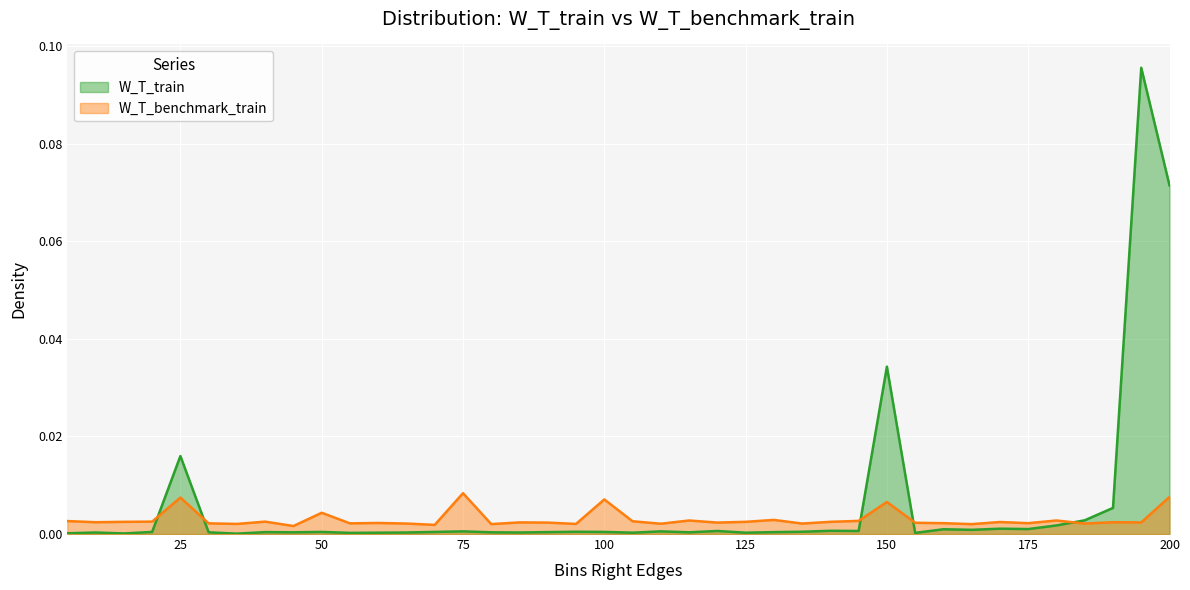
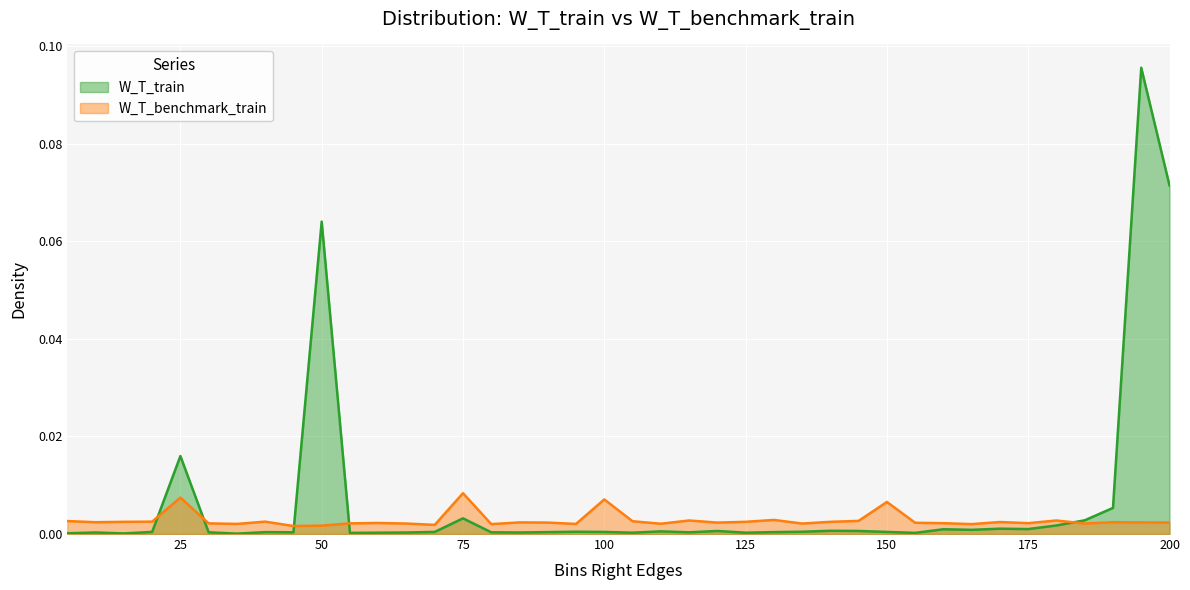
  {
    "W_T_train": {
      "25": 0.016,
-     "50": 0.000,
-     "75": 0.001,
+     "50": 0.064,
+     "75": 0.003,
      "100": 0.000,
      "125": 0.000,
-     "150": 0.034,
+     "150": 0.000,
      "175": 0.001,
      "200": 0.071
    },
    "W_T_benchmark_train": {
      "25": 0.007,
-     "50": 0.004,
+     "50": 0.002,
      "75": 0.008,
      "100": 0.007,
      "125": 0.003,
      "150": 0.007,
      "175": 0.002,
-     "200": 0.008
+     "200": 0.002
    }
  }
